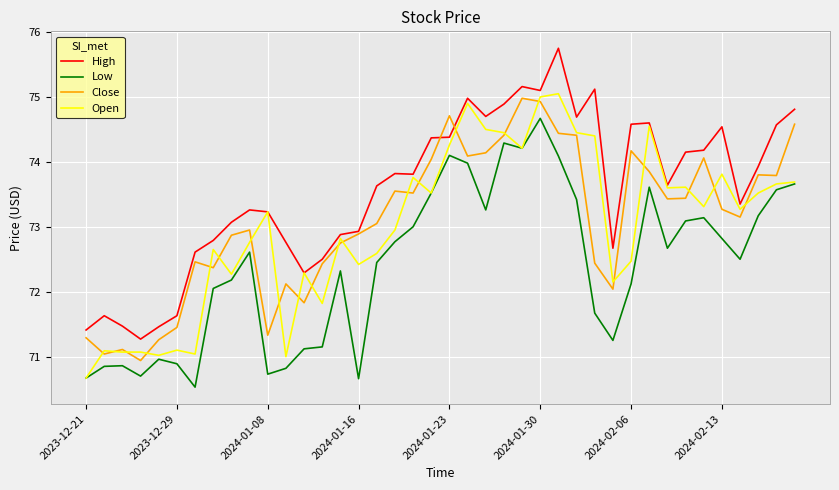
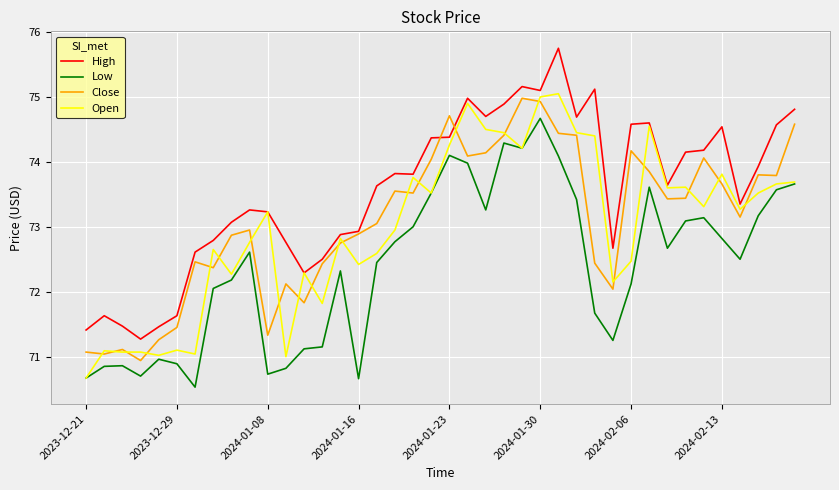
  {
    "High": {
      "2023-12-21": 71.4,
      "2023-12-29": 71.6,
      "2024-01-16": 72.9,
      "2024-01-23": 74.4,
      "2024-01-30": 75.1,
      "2024-02-06": 74.6,
      "2024-02-13": 74.5
    },
    "Low": {
      "2023-12-29": 70.9,
      "2024-01-08": 70.7,
      "2024-01-16": 70.7,
      "2024-01-23": 74.1,
      "2024-01-30": 74.7,
      "2024-02-06": 72.1,
      "2024-02-13": 72.8
    },
    "Close": {
-     "2023-12-21": 71.3,
+     "2023-12-21": 71.1,
      "2023-12-29": 71.5,
      "2024-01-08": 71.3,
      "2024-01-16": 72.9,
      "2024-01-23": 74.7,
      "2024-01-30": 74.9,
      "2024-02-06": 74.2,
-     "2024-02-13": 73.3
+     "2024-02-13": 73.7
    },
    "Open": {
      "2023-12-29": 71.1,
      "2024-01-16": 72.4,
      "2024-01-23": 74.3,
      "2024-01-30": 75.0,
      "2024-02-06": 72.5,
      "2024-02-13": 73.8
    }
  }
